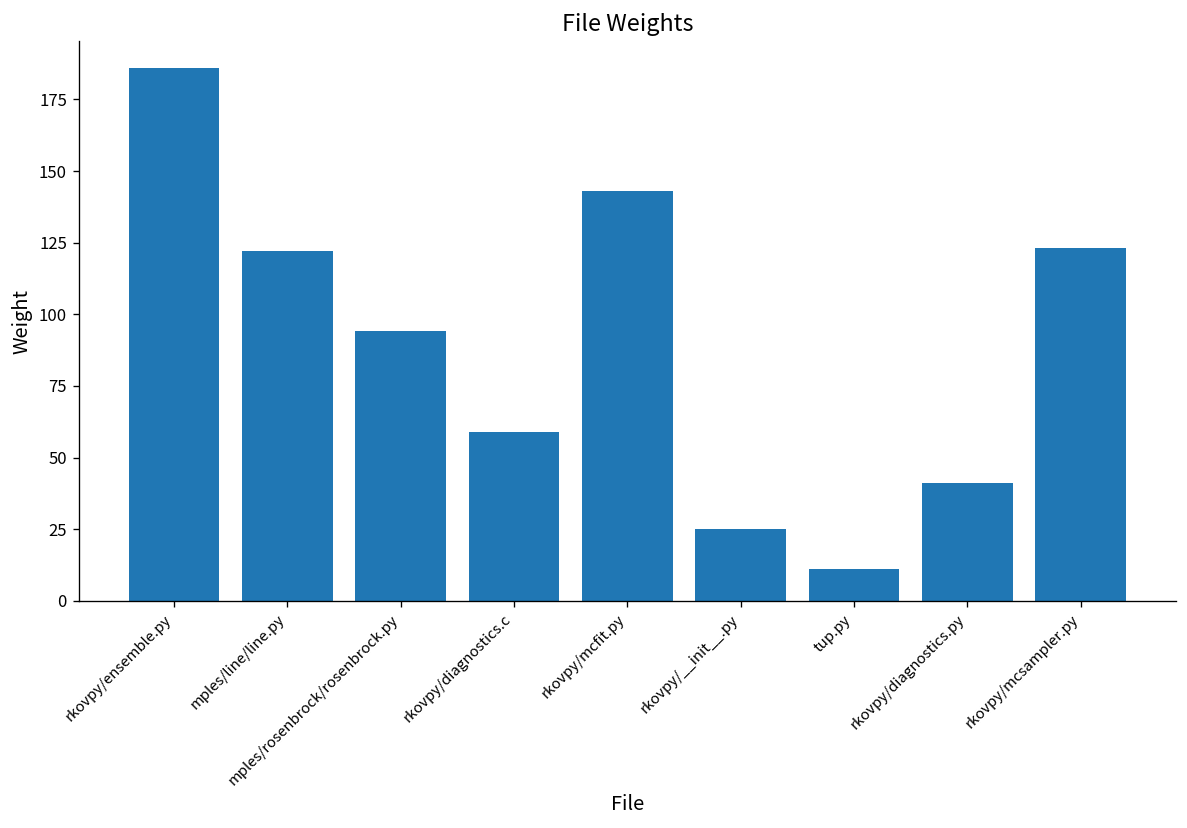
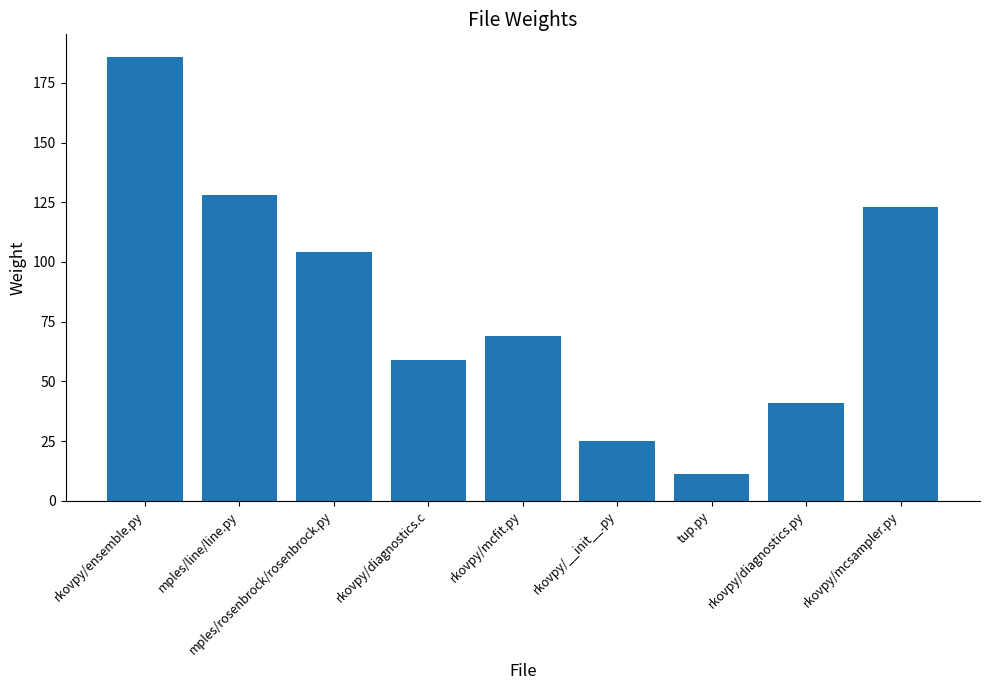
  {
    "rkovpy/ensemble.py": 186,
-   "mples/line/line.py": 122,
-   "mples/rosenbrock/rosenbrock.py": 94,
+   "mples/line/line.py": 128,
+   "mples/rosenbrock/rosenbrock.py": 104,
    "rkovpy/diagnostics.c": 59,
-   "rkovpy/mcfit.py": 143,
+   "rkovpy/mcfit.py": 69,
    "rkovpy/__init__.py": 25,
    "tup.py": 11,
    "rkovpy/diagnostics.py": 41,
    "rkovpy/mcsampler.py": 123
  }
